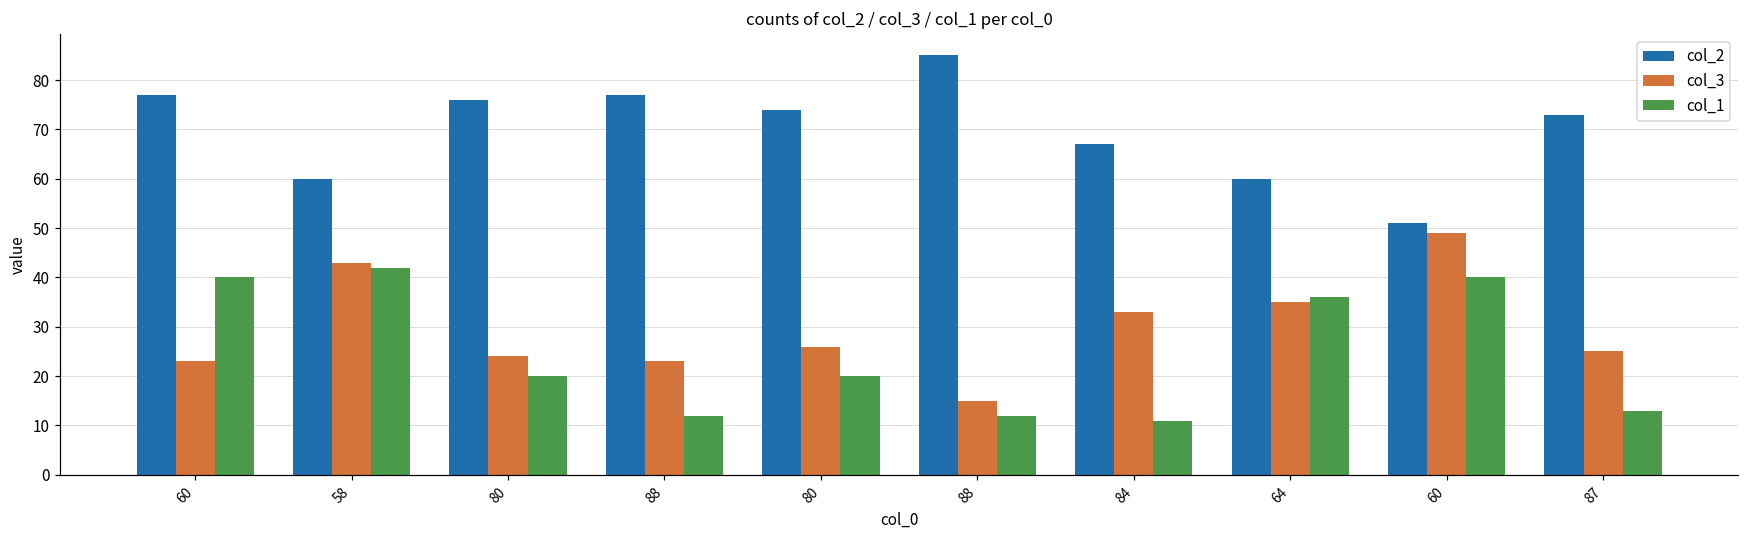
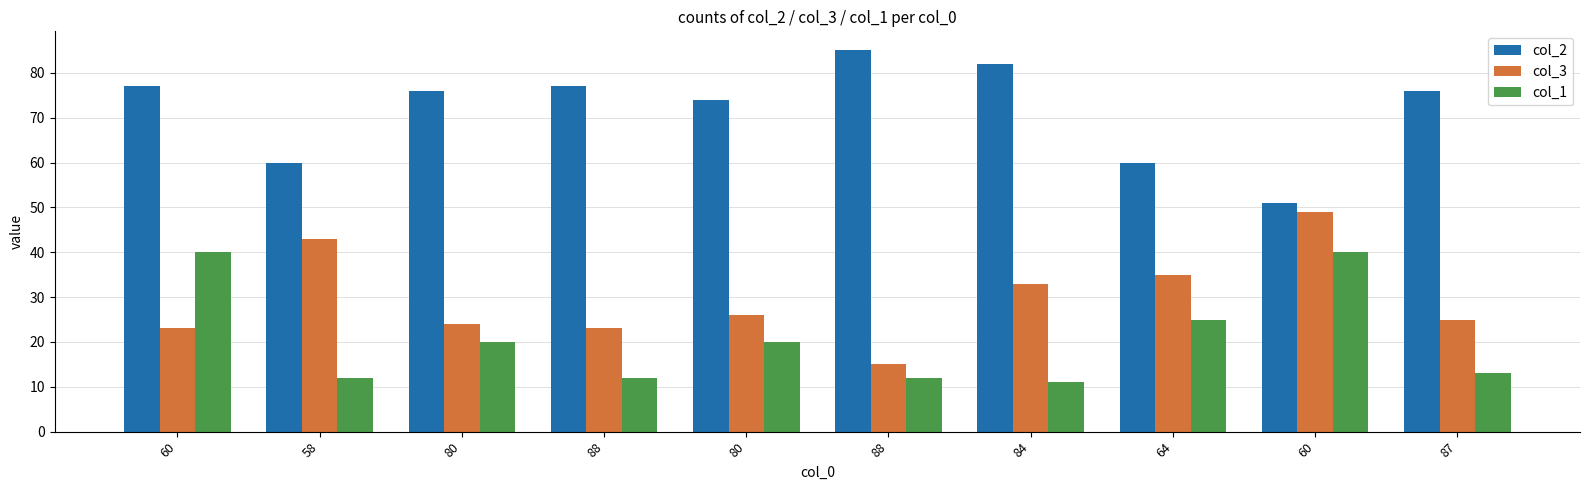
  {
    "col_2": {
      "58": 60,
-     "84": 67,
+     "84": 82,
      "64": 60,
-     "87": 73
+     "87": 76
    },
    "col_3": {
      "58": 43,
      "84": 33,
      "64": 35,
      "87": 25
    },
    "col_1": {
-     "58": 42,
+     "58": 12,
      "84": 11,
-     "64": 36,
+     "64": 25,
      "87": 13
    }
  }
